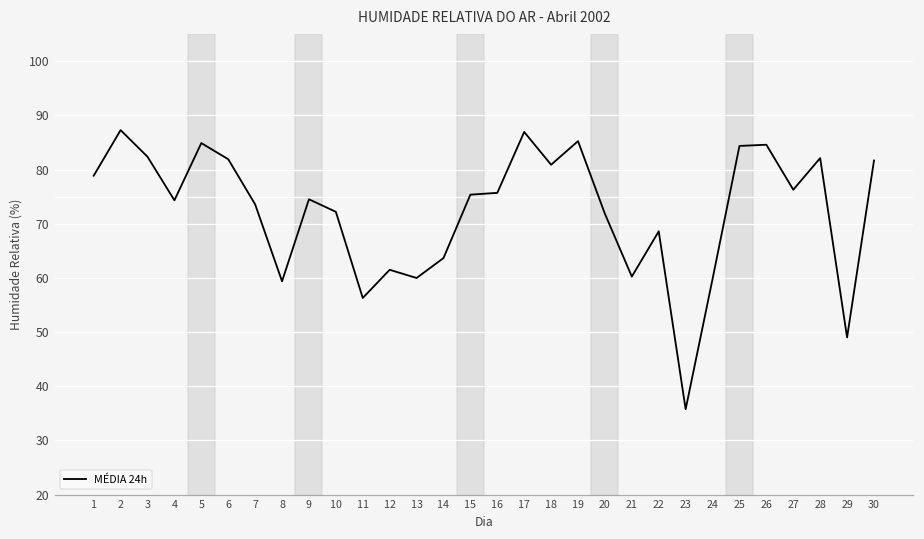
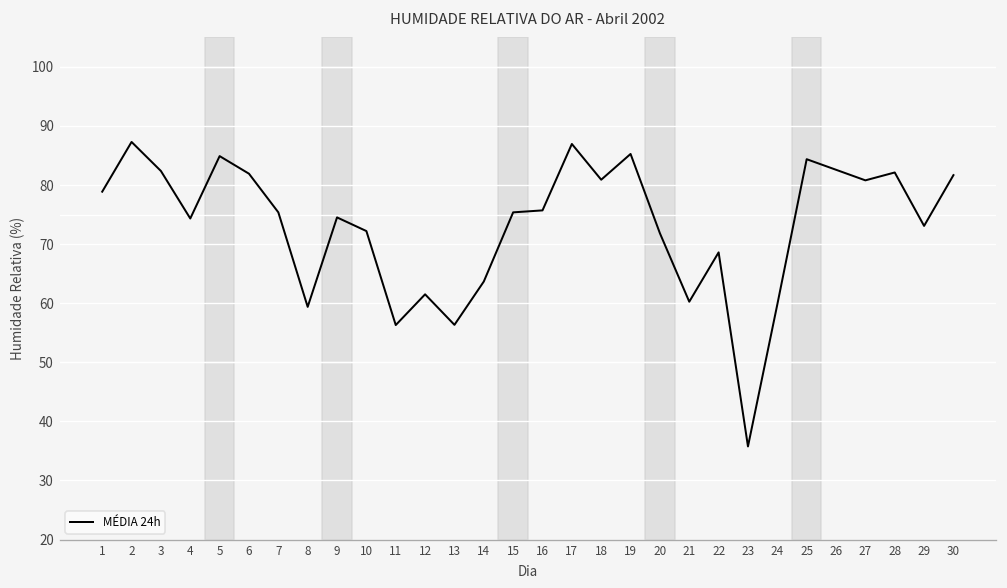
  {
    "1": 79,
    "2": 87,
    "3": 82,
    "4": 74,
    "5": 85,
    "6": 82,
-   "7": 74,
+   "7": 75,
    "8": 59,
    "9": 75,
    "10": 72,
    "11": 56,
    "12": 62,
-   "13": 60,
+   "13": 56,
    "14": 64,
    "15": 75,
    "16": 76,
    "17": 87,
    "18": 81,
    "19": 85,
    "20": 72,
    "21": 60,
    "22": 69,
    "23": 36,
    "24": 60,
    "25": 84,
-   "26": 85,
-   "27": 76,
+   "26": 83,
+   "27": 81,
    "28": 82,
-   "29": 49,
+   "29": 73,
    "30": 82
  }
